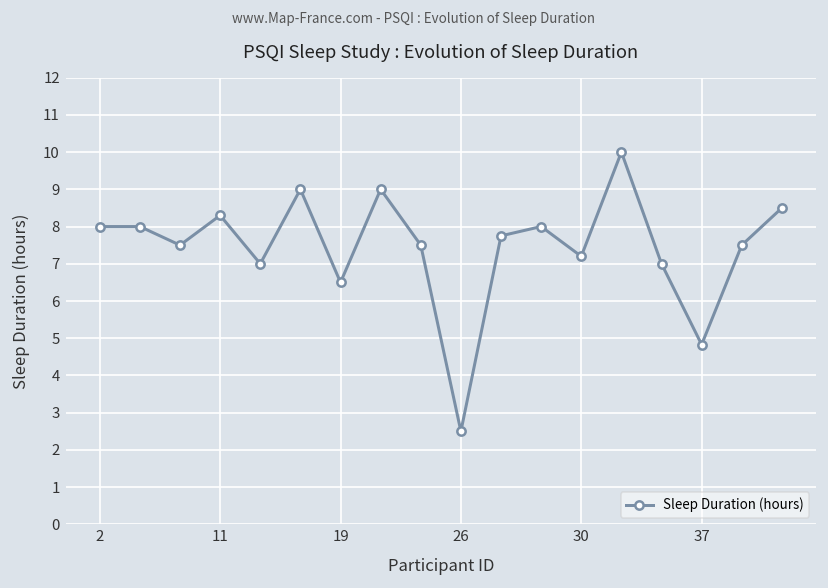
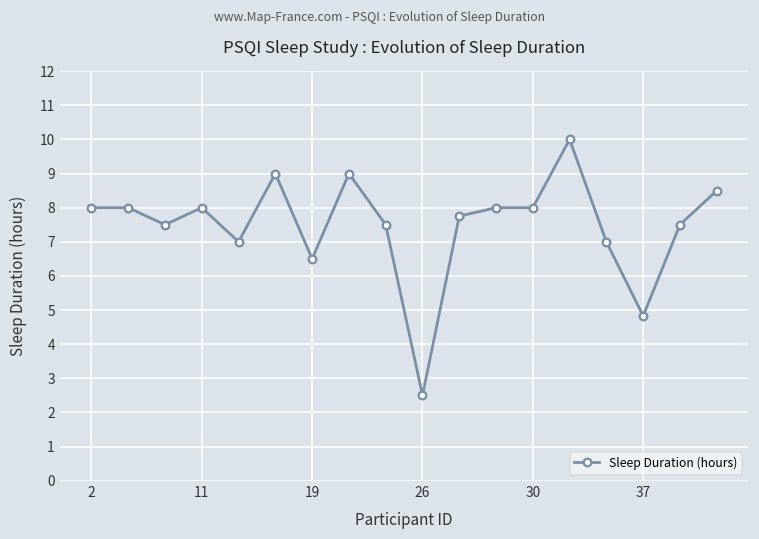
  {
    "2": 8.0,
-   "11": 8.3,
+   "11": 8.0,
    "19": 6.5,
    "26": 2.5,
-   "30": 7.2,
+   "30": 8.0,
    "37": 4.8
  }
